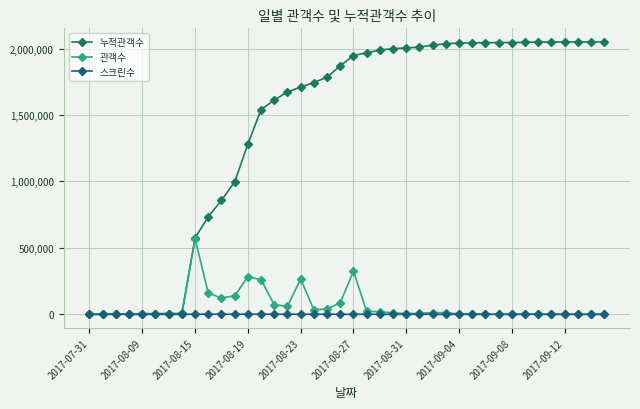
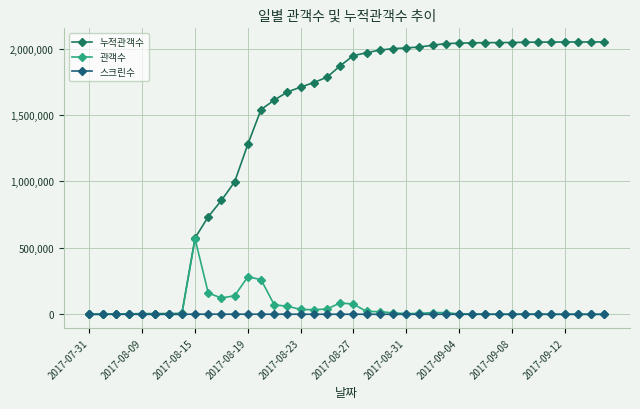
  {
    "관객수": {
      "2017-08-19": "280,000",
-     "2017-08-23": "270,000",
-     "2017-08-27": "330,000"
+     "2017-08-23": "40,000",
+     "2017-08-27": "80,000"
    }
  }
